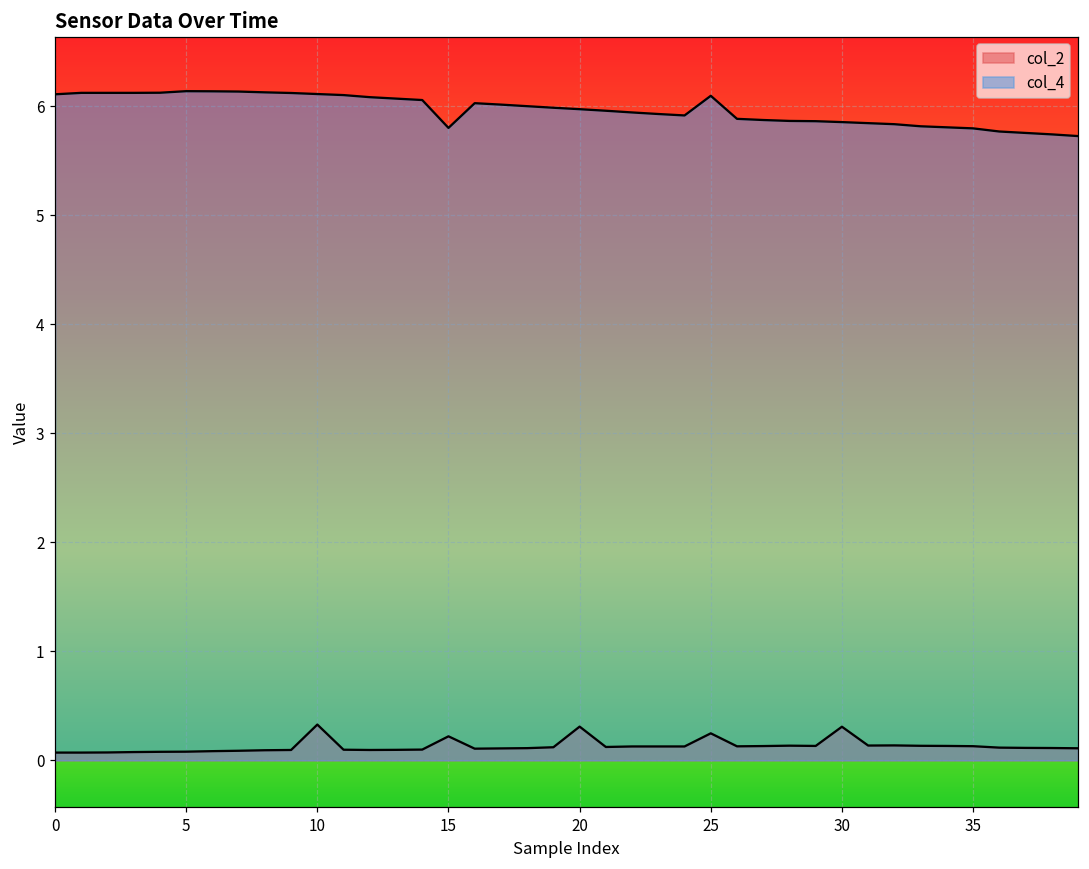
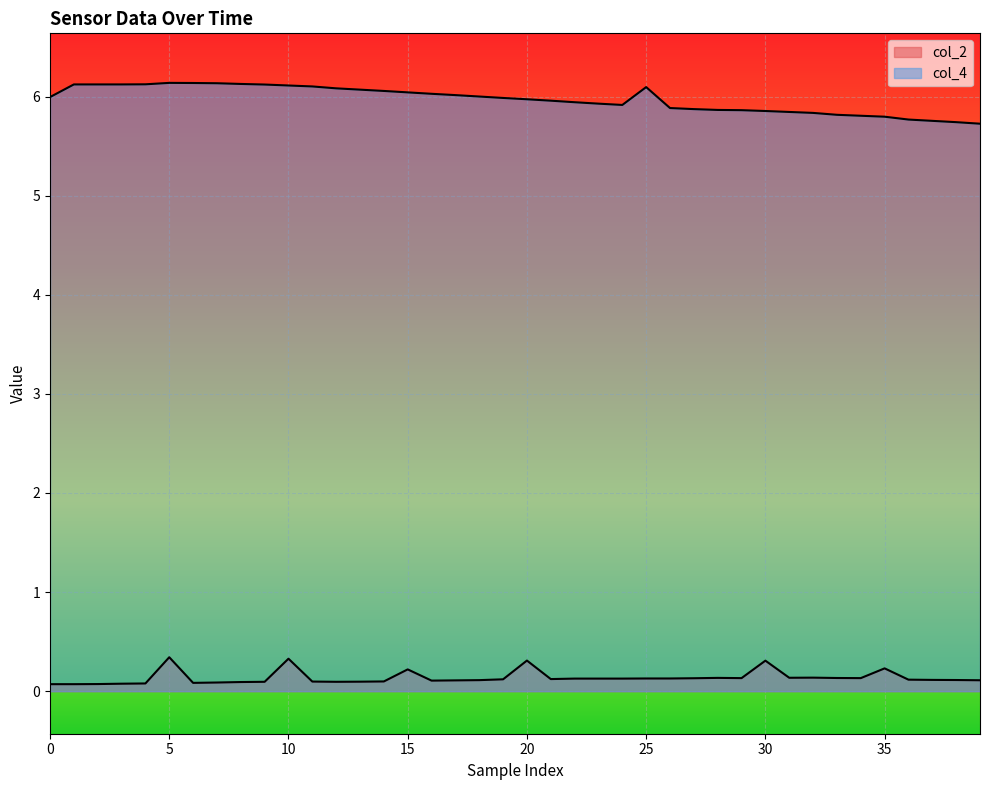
  {
    "col_2": {
      "0": 0.1,
-     "5": 0.1,
+     "5": 0.3,
      "10": 0.3,
      "15": 0.2,
      "20": 0.3,
-     "25": 0.2,
+     "25": 0.1,
      "30": 0.3,
-     "35": 0.1
+     "35": 0.2
    },
    "col_4": {
-     "0": 6.1,
+     "0": 6.0,
      "5": 6.1,
      "10": 6.1,
-     "15": 5.8,
+     "15": 6.0,
      "20": 6.0,
      "25": 6.1,
      "30": 5.9,
      "35": 5.8
    }
  }
